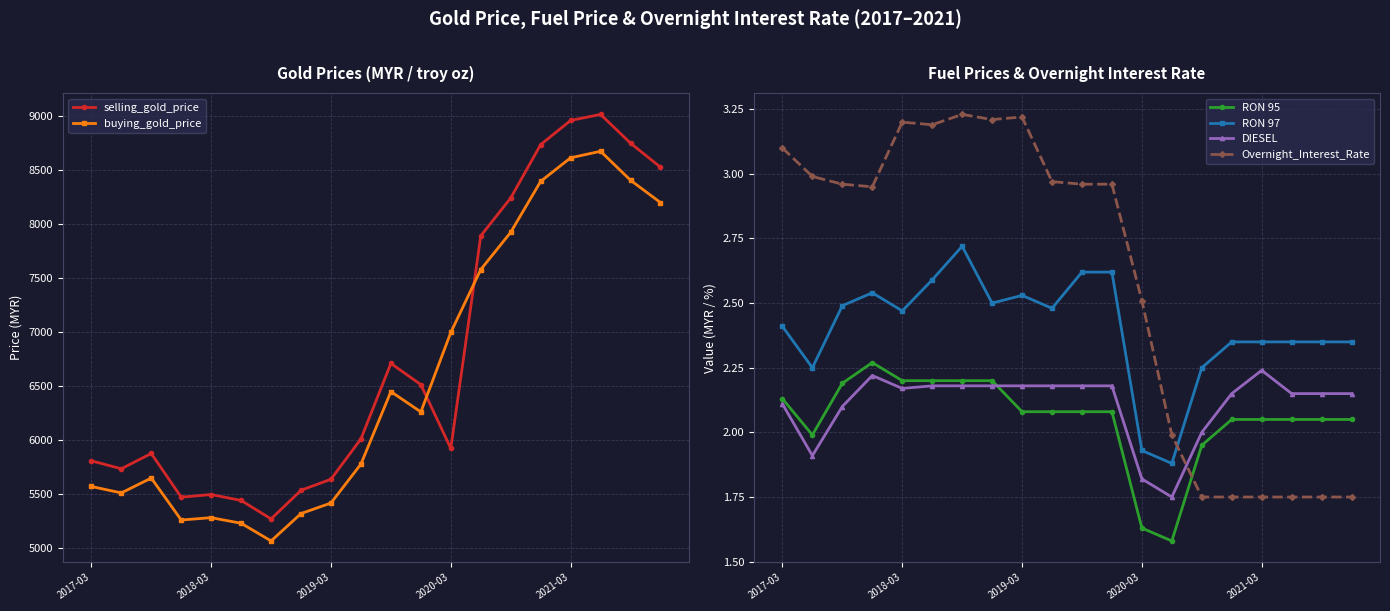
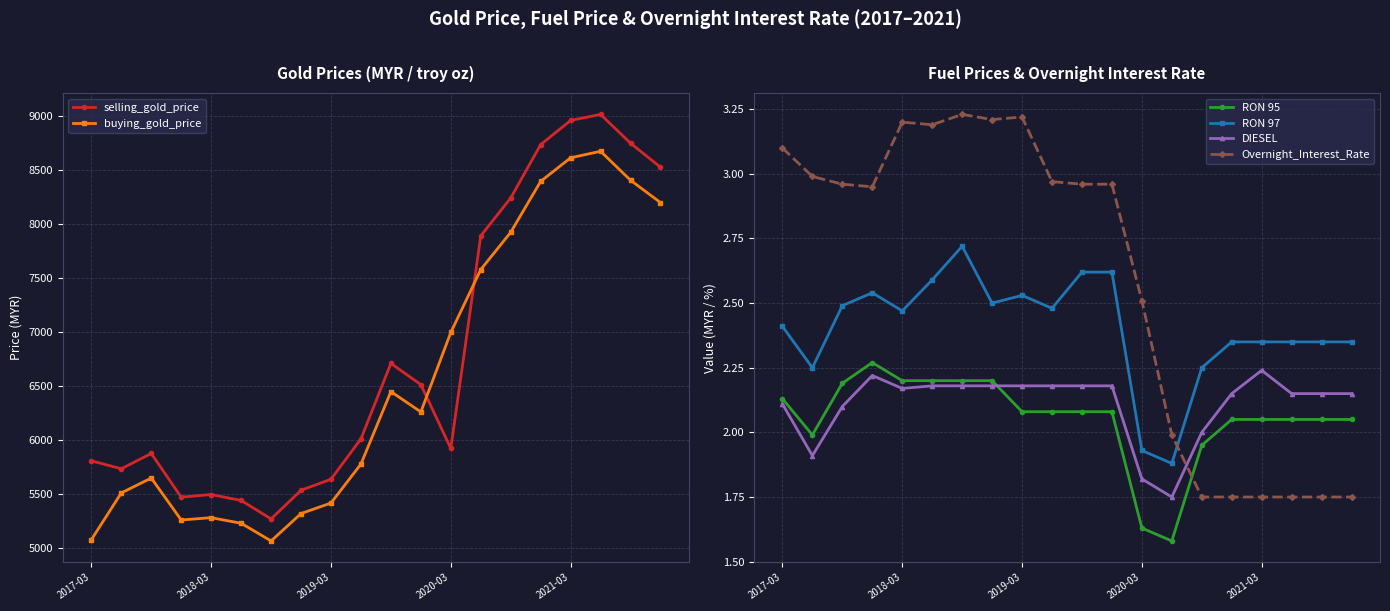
  {
    "Gold Prices (MYR / troy oz)": {
      "selling_gold_price": {
        "2017-03": 5800,
        "2018-03": 5490,
        "2019-03": 5630,
        "2020-03": 5920,
        "2021-03": 8960
      },
      "buying_gold_price": {
-       "2017-03": 5570,
+       "2017-03": 5070,
        "2018-03": 5280,
        "2019-03": 5410,
        "2020-03": 6990,
        "2021-03": 8610
      }
    },
    "Fuel Prices & Overnight Interest Rate": {
      "RON 95": {
        "2017-03": 2.13,
        "2018-03": 2.20,
        "2019-03": 2.08,
        "2020-03": 1.63,
        "2021-03": 2.05
      },
      "RON 97": {
        "2017-03": 2.41,
        "2018-03": 2.47,
        "2019-03": 2.53,
        "2020-03": 1.93,
        "2021-03": 2.35
      },
      "DIESEL": {
        "2017-03": 2.11,
        "2018-03": 2.17,
        "2019-03": 2.18,
        "2020-03": 1.82,
        "2021-03": 2.24
      },
      "Overnight_Interest_Rate": {
        "2017-03": 3.10,
        "2018-03": 3.20,
        "2019-03": 3.22,
        "2020-03": 2.51,
        "2021-03": 1.75
      }
    }
  }
